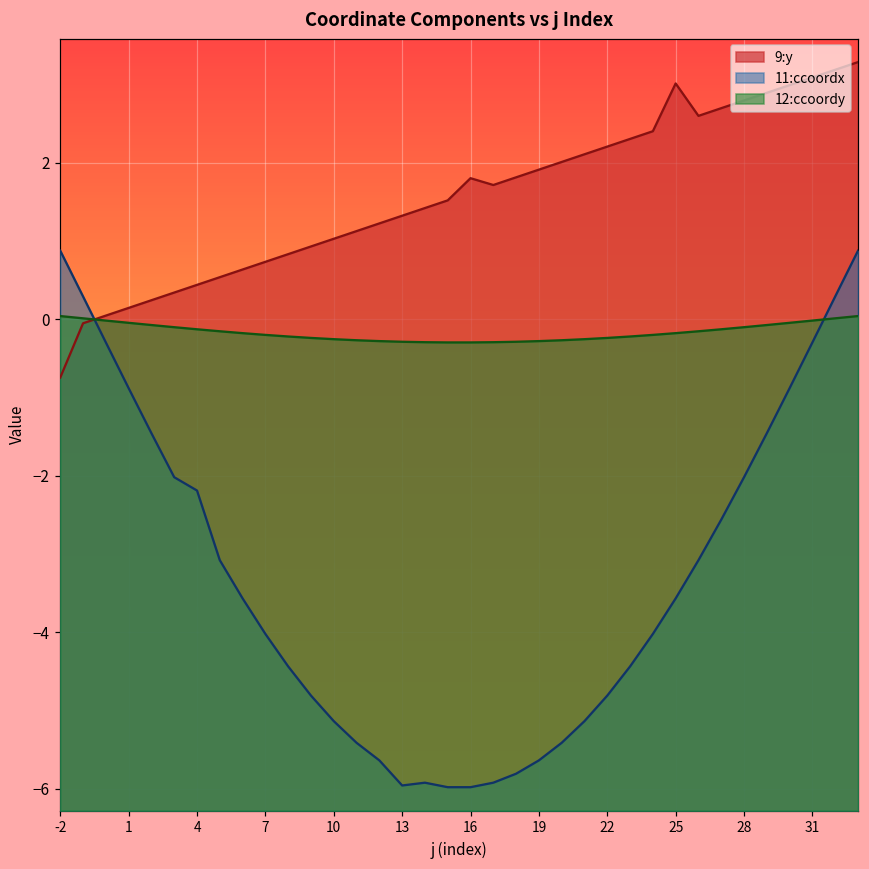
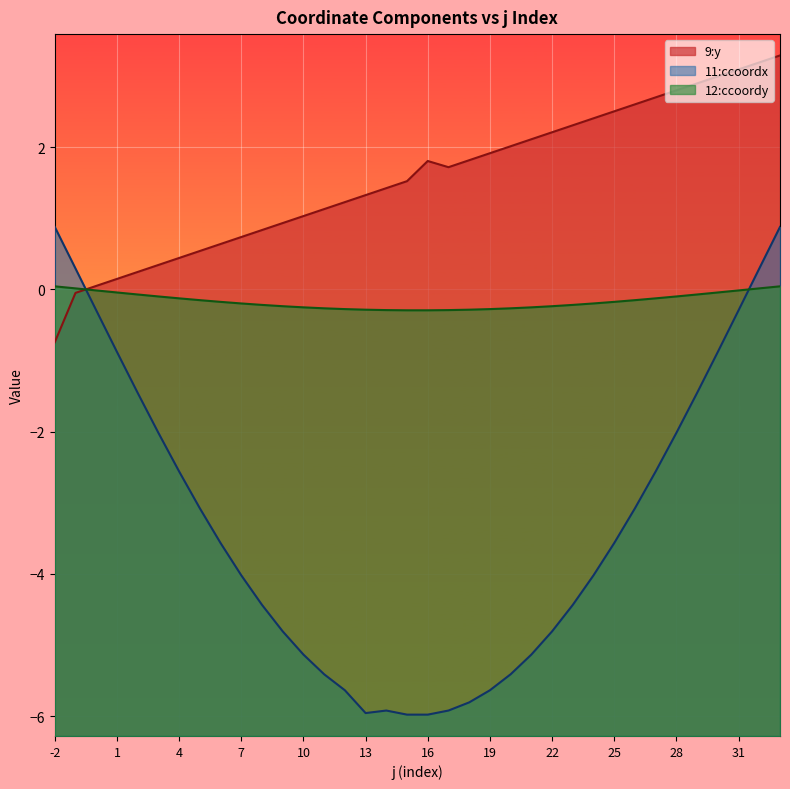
  {
    "9:y": {
      "-2": -0.7,
      "1": 0.1,
      "4": 0.4,
      "7": 0.7,
      "10": 1.0,
      "13": 1.3,
      "16": 1.8,
      "19": 1.9,
      "22": 2.2,
-     "25": 3.0
+     "25": 2.5
    },
    "11:ccoordx": {
      "-2": 0.9,
      "1": -0.9,
-     "4": -2.2,
+     "4": -2.6,
      "7": -4.0,
      "10": -5.1,
      "13": -6.0,
      "16": -6.0,
      "19": -5.6,
      "22": -4.8,
      "25": -3.6,
      "28": -2.0,
      "31": -0.3
    },
    "12:ccoordy": {
      "-2": 0.0,
      "1": 0.0,
      "4": -0.1,
      "7": -0.2,
      "10": -0.3,
      "13": -0.3,
      "16": -0.3,
      "19": -0.3,
      "22": -0.2,
      "25": -0.2,
      "28": -0.1,
      "31": 0.0
    }
  }
